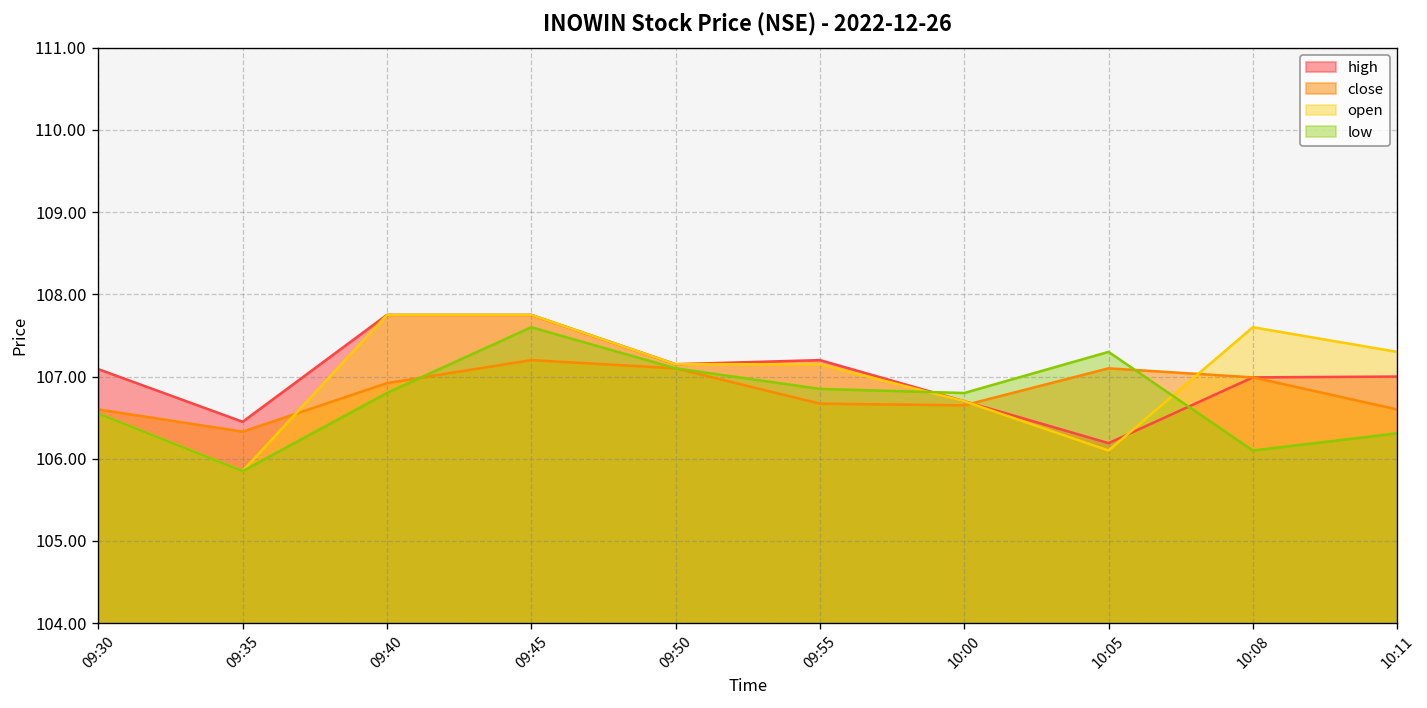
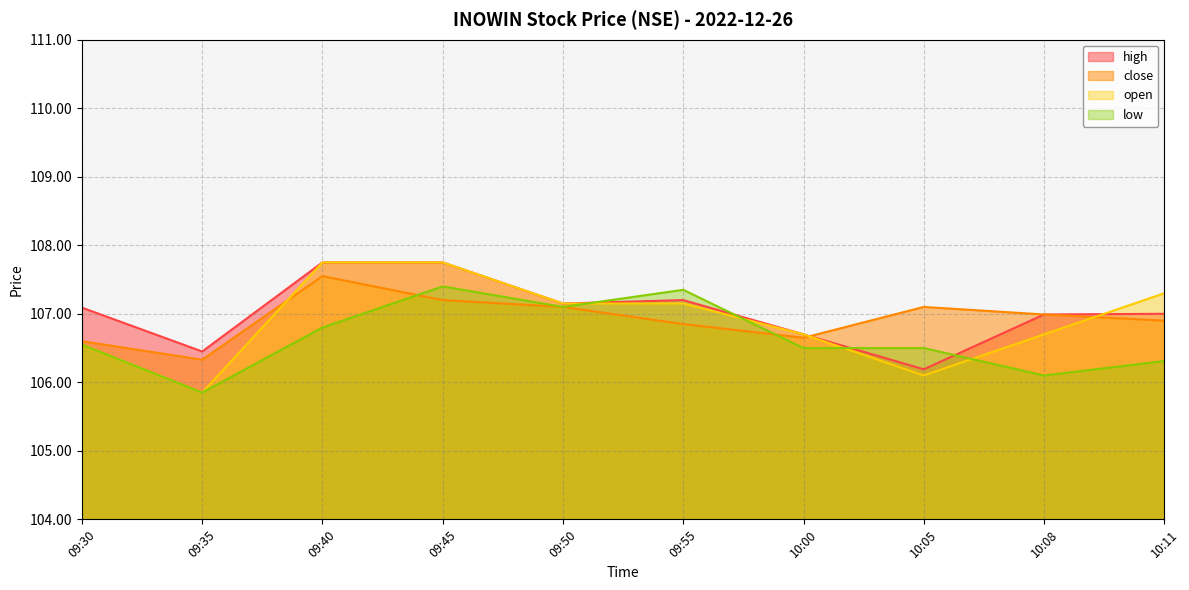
  {
    "high": {
      "09:30": 107.1,
      "09:35": 106.5,
      "09:55": 107.2,
      "10:05": 106.2,
      "10:11": 107.0
    },
    "close": {
      "09:30": 106.6,
      "09:35": 106.3,
-     "09:40": 106.9,
+     "09:40": 107.6,
      "09:45": 107.2,
-     "09:55": 106.7,
+     "09:55": 106.9,
      "10:00": 106.7,
      "10:05": 107.1,
-     "10:11": 106.6
+     "10:11": 106.9
    },
    "open": {
      "09:55": 107.2,
      "10:05": 106.1,
-     "10:08": 107.6,
+     "10:08": 106.7,
      "10:11": 107.3
    },
    "low": {
      "09:40": 106.8,
-     "09:45": 107.6,
-     "09:55": 106.9,
-     "10:00": 106.8,
-     "10:05": 107.3,
+     "09:45": 107.4,
+     "09:55": 107.4,
+     "10:00": 106.5,
+     "10:05": 106.5,
      "10:08": 106.1,
      "10:11": 106.3
    }
  }
